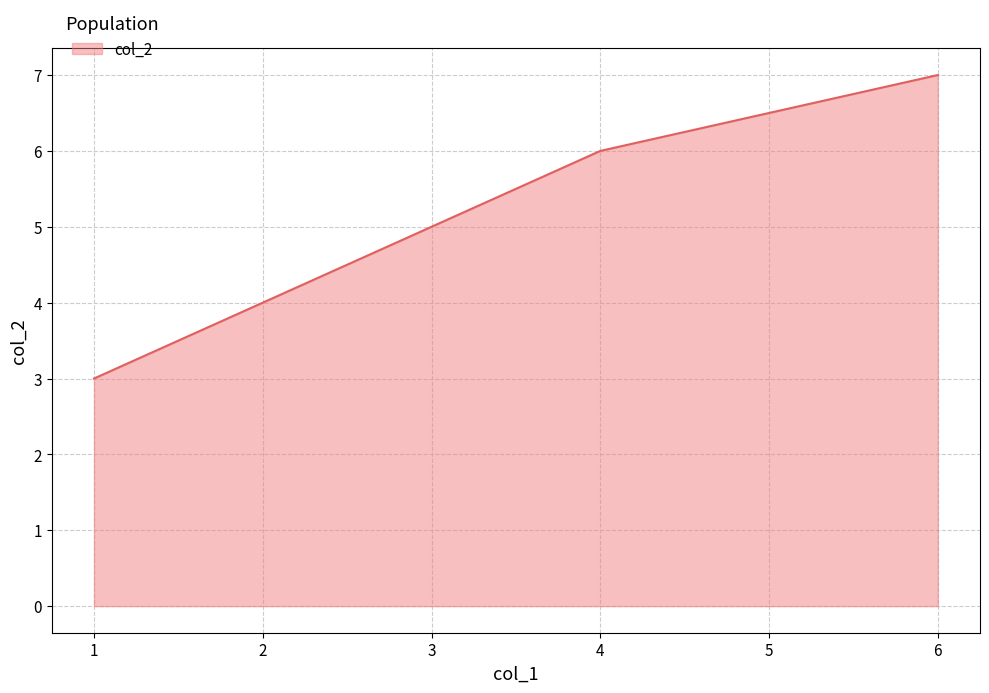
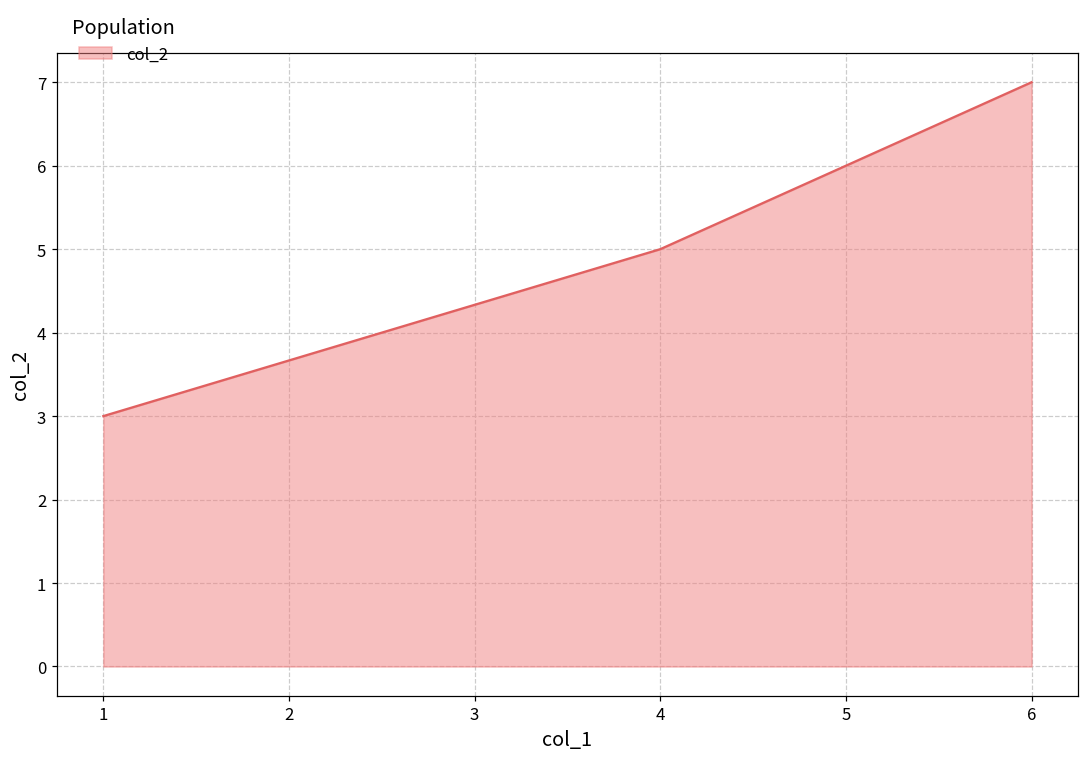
  {
    "1": 3,
-   "4": 6,
+   "4": 5,
    "6": 7
  }
